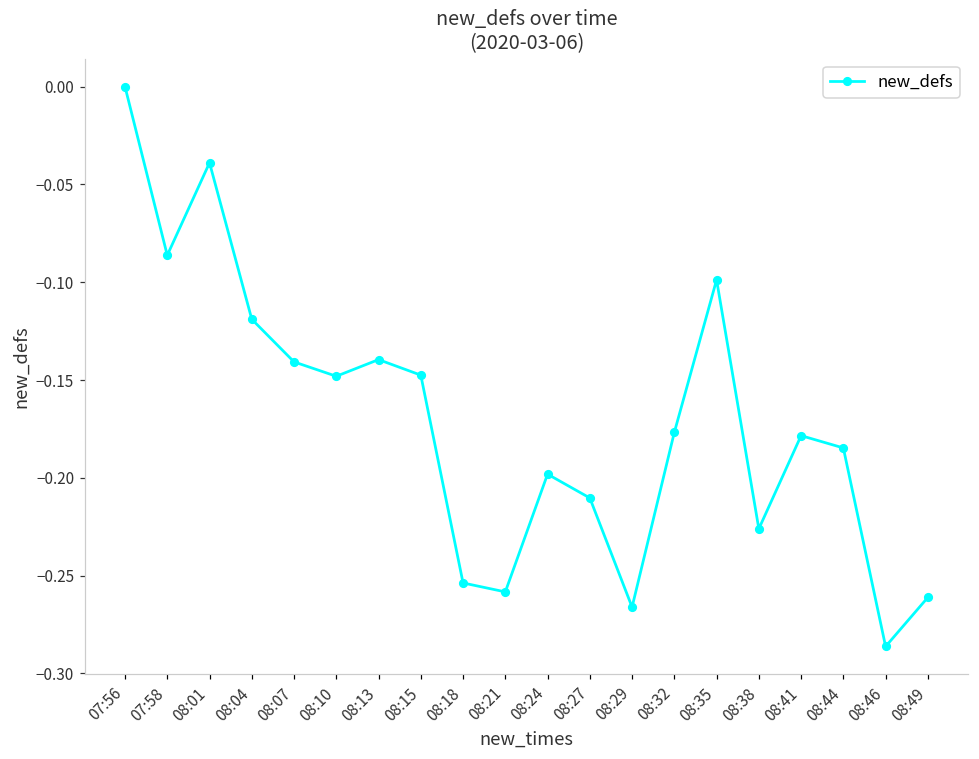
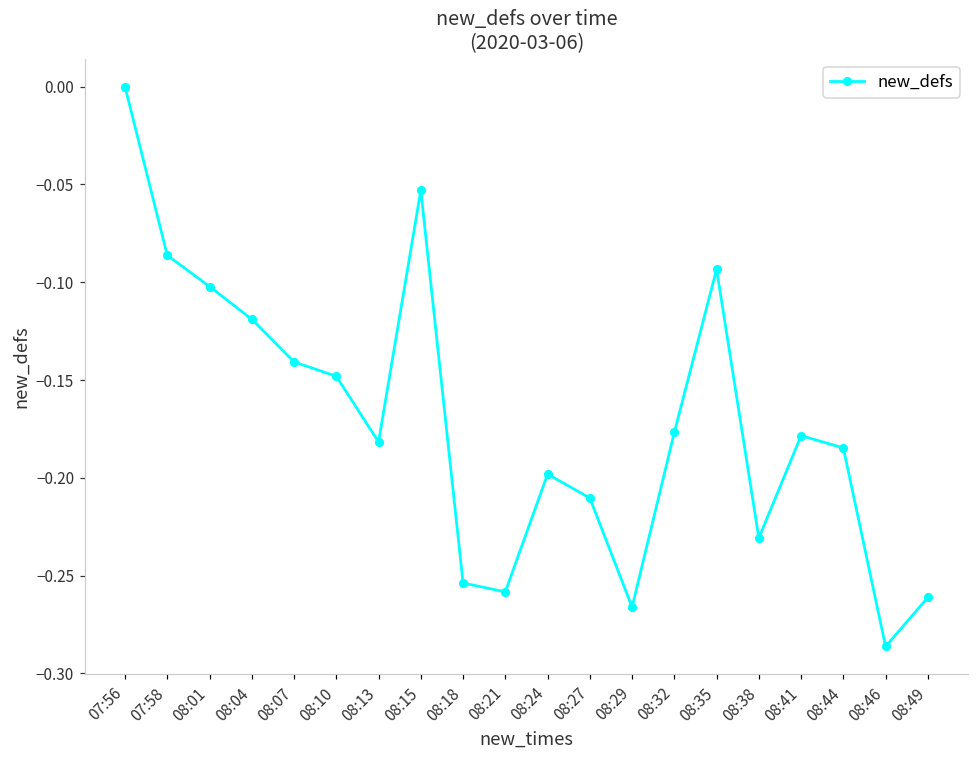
  {
    "07:56": 0.000,
    "07:58": -0.086,
-   "08:01": -0.039,
+   "08:01": -0.102,
    "08:04": -0.119,
    "08:07": -0.141,
    "08:10": -0.148,
-   "08:13": -0.140,
-   "08:15": -0.147,
+   "08:13": -0.182,
+   "08:15": -0.053,
    "08:18": -0.254,
    "08:21": -0.258,
    "08:24": -0.198,
    "08:27": -0.210,
    "08:29": -0.266,
    "08:32": -0.177,
-   "08:35": -0.099,
-   "08:38": -0.226,
+   "08:35": -0.093,
+   "08:38": -0.231,
    "08:41": -0.178,
    "08:44": -0.185,
    "08:46": -0.286,
    "08:49": -0.261
  }
